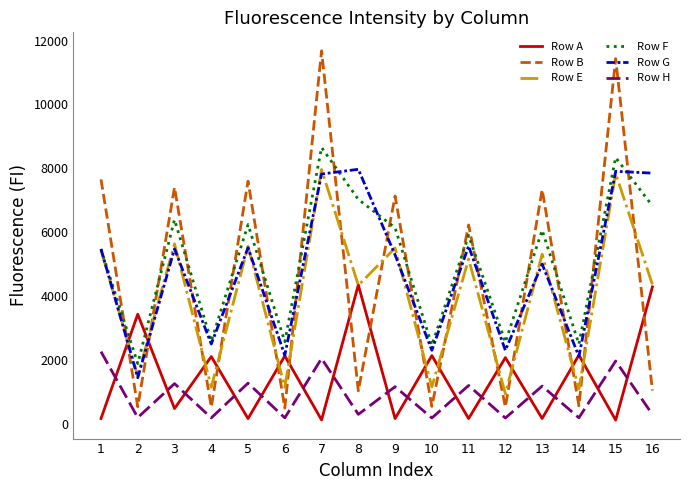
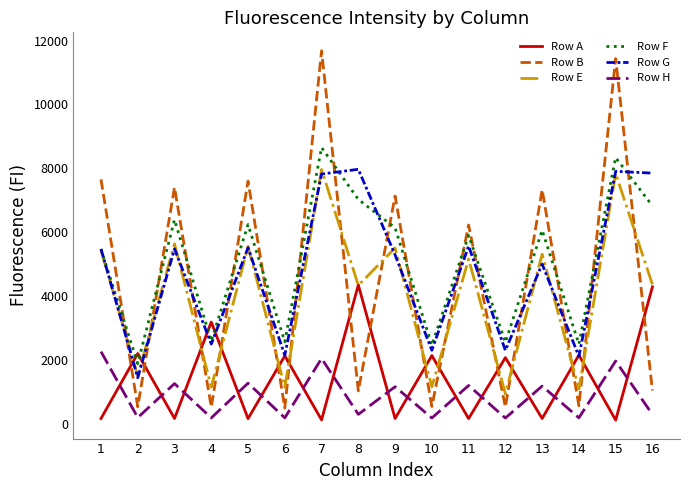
  {
    "Row A": {
      "1": 200,
-     "2": 3400,
-     "3": 500,
-     "4": 2100,
+     "2": 2200,
+     "3": 200,
+     "4": 3200,
      "5": 200,
      "7": 100,
      "9": 200,
      "10": 2100,
      "11": 200,
      "12": 2100,
      "13": 200,
      "15": 100
    },
    "Row B": {
      "1": 7600,
      "2": 500,
      "3": 7400,
      "4": 500,
      "5": 7600,
      "6": 500,
      "7": 11700,
      "8": 1000,
      "9": 7100,
      "10": 500,
      "11": 6200,
      "12": 500,
      "13": 7300,
      "14": 600,
      "15": 11400,
      "16": 1000
    },
    "Row E": {
      "3": 5600,
      "4": 1100,
      "6": 1100,
      "7": 8000,
      "9": 5500,
      "10": 1200,
      "11": 5200,
      "12": 900,
      "13": 5300,
      "14": 1100
    },
    "Row F": {
      "2": 1900,
      "3": 6400,
      "4": 2600,
      "5": 6200,
      "6": 2600,
      "7": 8600,
      "8": 7000,
      "9": 6100,
      "10": 2500,
      "11": 5900,
      "12": 2500,
      "13": 6100,
      "14": 2500,
      "15": 8300,
      "16": 6800
    },
    "Row G": {
      "3": 5500,
      "4": 2500,
      "7": 7800,
      "8": 8000,
      "9": 5300,
      "10": 2300,
      "11": 5600,
      "12": 2300,
      "13": 5000,
      "16": 7800
    },
    "Row H": {
      "1": 2300,
      "2": 200,
      "3": 1300,
      "4": 200,
      "5": 1300,
      "6": 200,
      "7": 2000,
      "8": 300,
      "9": 1200,
      "10": 200,
      "11": 1200,
      "12": 200,
      "13": 1200,
      "14": 200,
      "15": 2000,
      "16": 300
    }
  }
